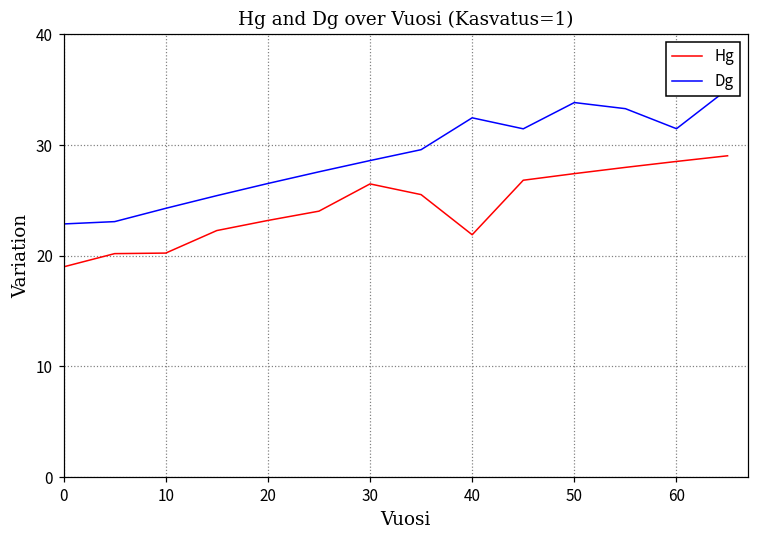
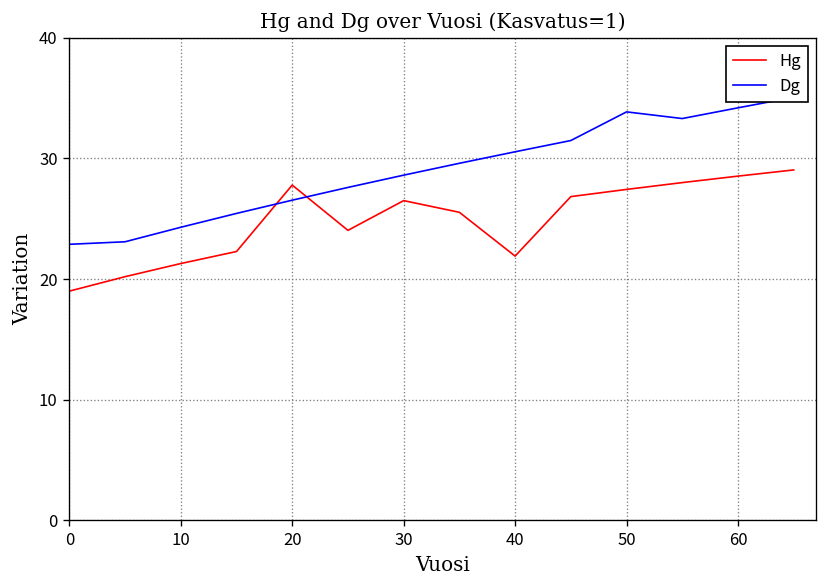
  {
    "Hg": {
      "0": 19.0,
-     "10": 20.2,
-     "20": 23.2,
+     "10": 21.3,
+     "20": 27.8,
      "30": 26.5,
      "40": 21.9,
      "50": 27.4,
      "60": 28.5
    },
    "Dg": {
      "0": 22.9,
      "10": 24.3,
      "20": 26.5,
      "30": 28.6,
-     "40": 32.5,
+     "40": 30.5,
      "50": 33.8,
-     "60": 31.5
+     "60": 34.2
    }
  }
